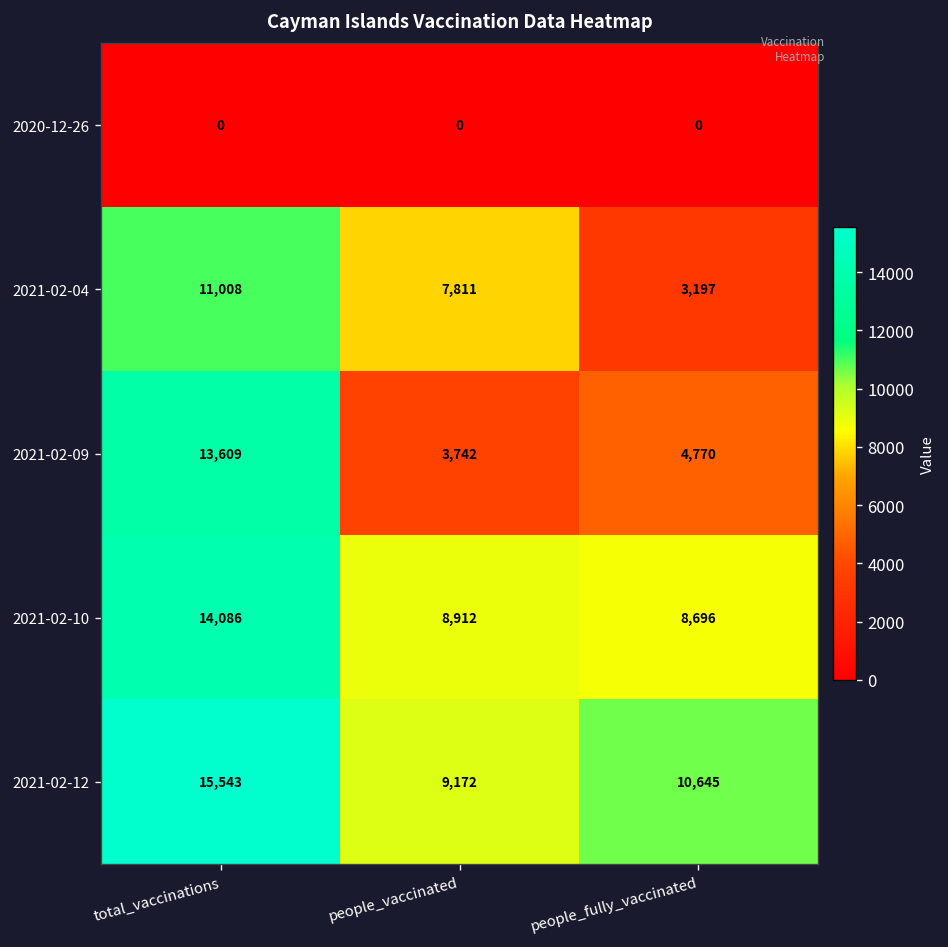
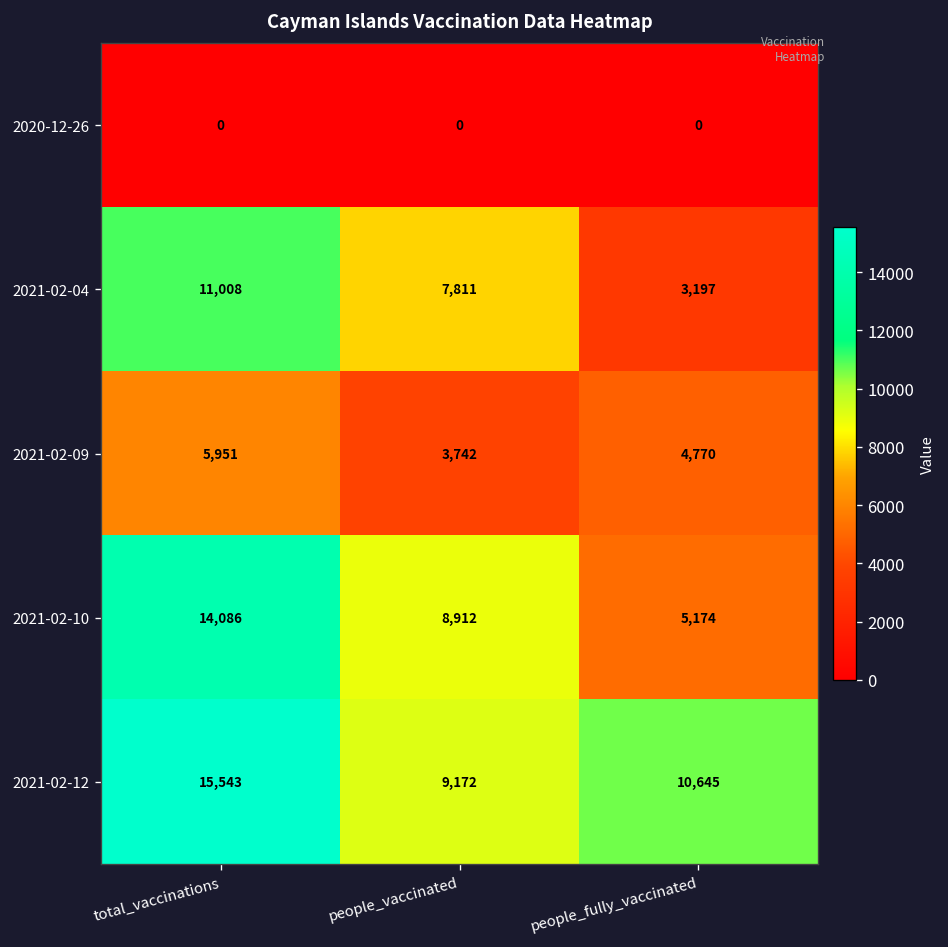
  {
    "2020-12-26": {
      "total_vaccinations": "0",
      "people_vaccinated": "0"
    },
    "2021-02-04": {
      "total_vaccinations": "11,008",
      "people_vaccinated": "7,811",
      "people_fully_vaccinated": "3,197"
    },
    "2021-02-09": {
-     "total_vaccinations": "13,609",
+     "total_vaccinations": "5,951",
      "people_vaccinated": "3,742",
      "people_fully_vaccinated": "4,770"
    },
    "2021-02-10": {
      "total_vaccinations": "14,086",
      "people_vaccinated": "8,912",
-     "people_fully_vaccinated": "8,696"
+     "people_fully_vaccinated": "5,174"
    },
    "2021-02-12": {
      "total_vaccinations": "15,543",
      "people_vaccinated": "9,172",
      "people_fully_vaccinated": "10,645"
    }
  }
